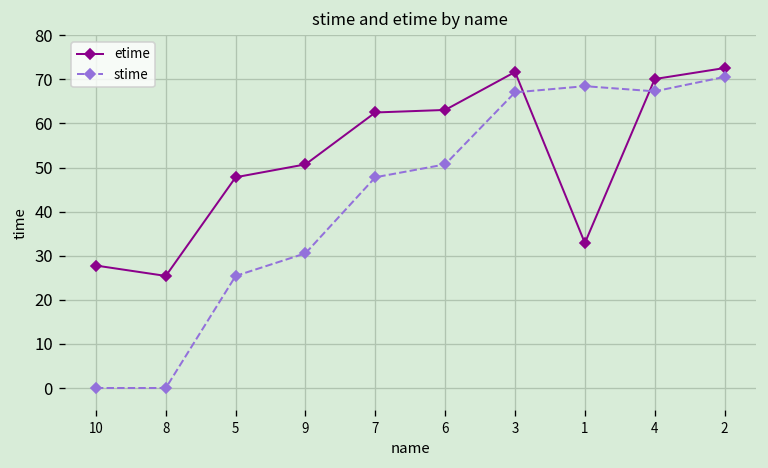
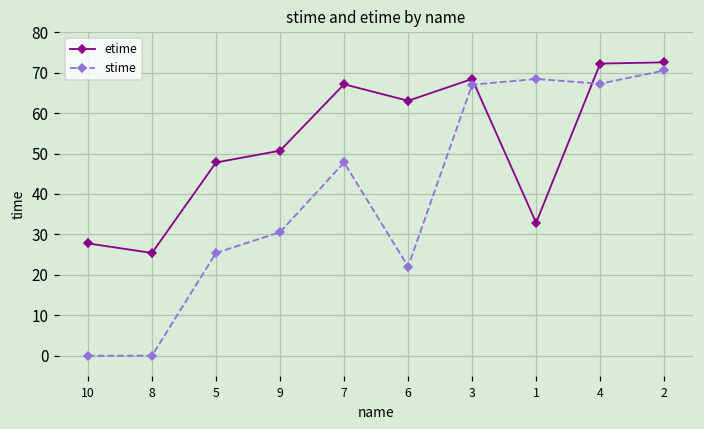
  {
    "etime": {
      "10": 28,
      "8": 25,
      "5": 48,
      "9": 51,
-     "7": 62,
+     "7": 67,
      "6": 63,
-     "3": 72,
+     "3": 68,
      "1": 33,
-     "4": 70,
+     "4": 72,
      "2": 73
    },
    "stime": {
      "10": 0,
      "8": 0,
      "5": 25,
      "9": 31,
      "7": 48,
-     "6": 51,
+     "6": 22,
      "3": 67,
      "1": 68,
      "4": 67,
      "2": 71
    }
  }
